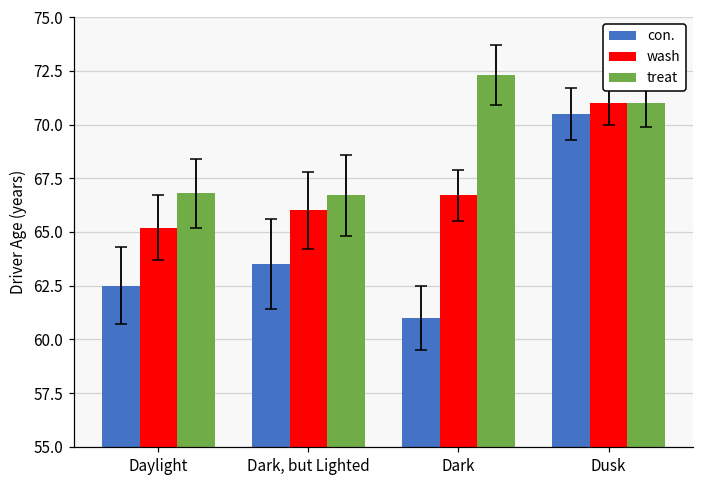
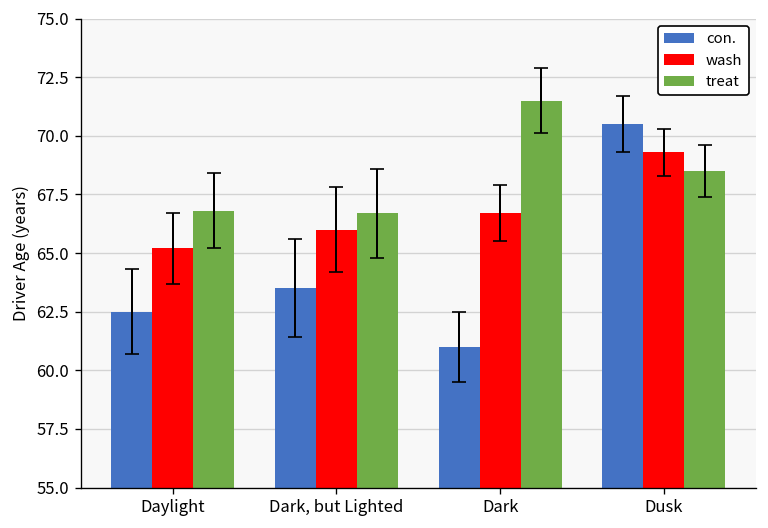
  {
    "wash": {
      "Daylight": 65.2,
      "Dark, but Lighted": 66.0,
      "Dark": 66.7,
-     "Dusk": 71.0
+     "Dusk": 69.3
    },
    "treat": {
      "Daylight": 66.8,
      "Dark, but Lighted": 66.7,
-     "Dark": 72.3,
-     "Dusk": 71.0
+     "Dark": 71.5,
+     "Dusk": 68.5
    }
  }
